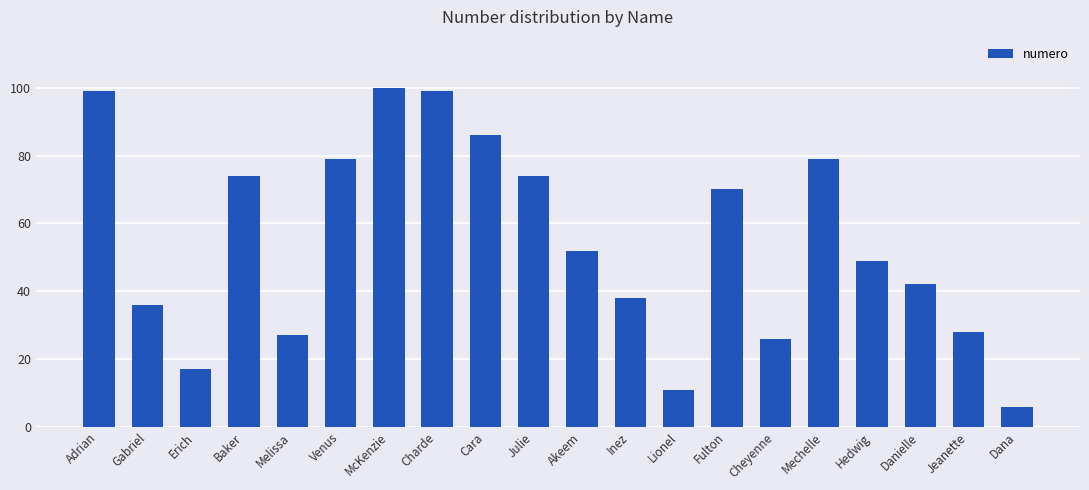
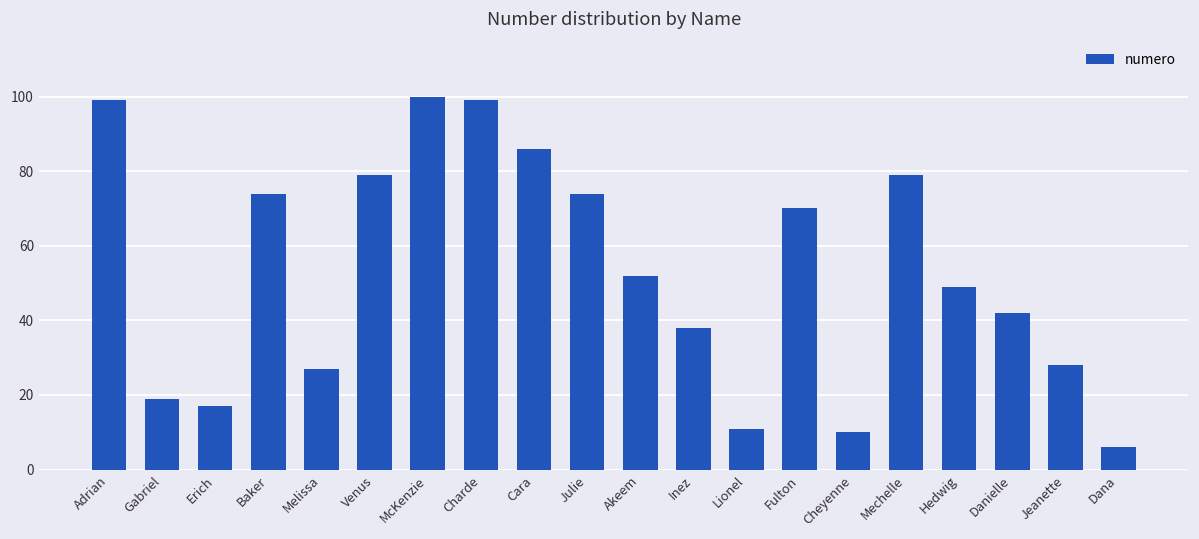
  {
    "Adrian": 99,
-   "Gabriel": 36,
+   "Gabriel": 19,
    "Erich": 17,
    "Baker": 74,
    "Melissa": 27,
    "Venus": 79,
    "McKenzie": 100,
    "Charde": 99,
    "Cara": 86,
    "Julie": 74,
    "Akeem": 52,
    "Inez": 38,
    "Lionel": 11,
    "Fulton": 70,
-   "Cheyenne": 26,
+   "Cheyenne": 10,
    "Mechelle": 79,
    "Hedwig": 49,
    "Danielle": 42,
    "Jeanette": 28,
    "Dana": 6
  }
